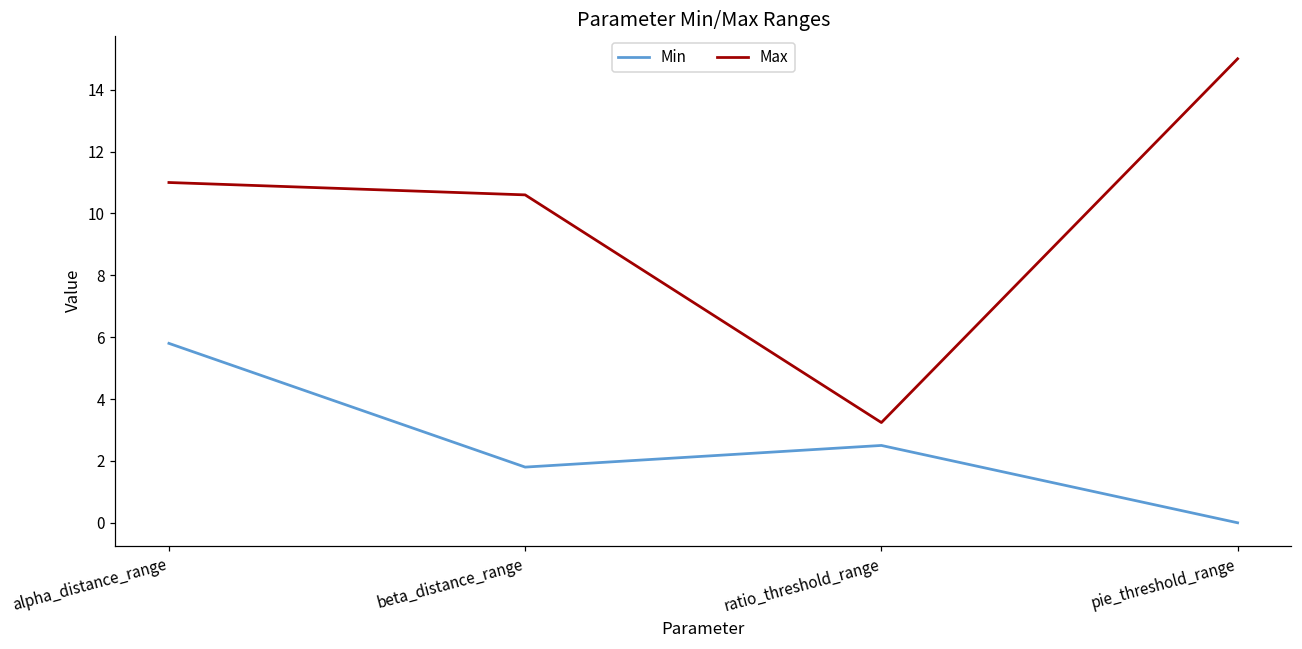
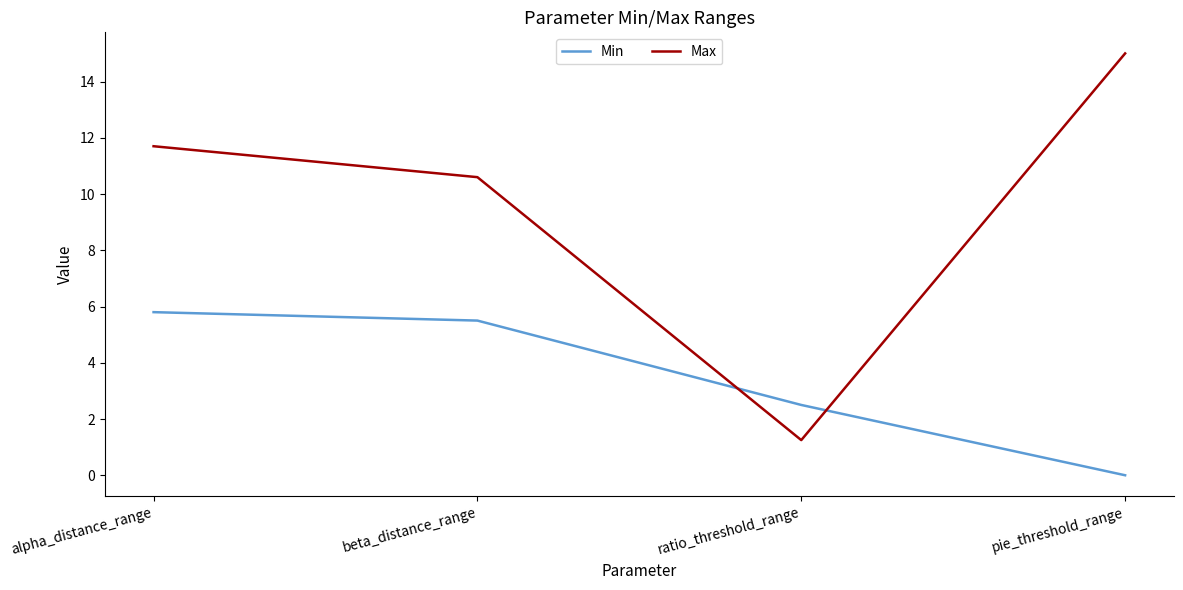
  {
    "Min": {
      "alpha_distance_range": 5.8,
-     "beta_distance_range": 1.8,
+     "beta_distance_range": 5.5,
      "ratio_threshold_range": 2.5,
      "pie_threshold_range": 0.0
    },
    "Max": {
-     "alpha_distance_range": 11.0,
+     "alpha_distance_range": 11.7,
      "beta_distance_range": 10.6,
-     "ratio_threshold_range": 3.2,
+     "ratio_threshold_range": 1.3,
      "pie_threshold_range": 15.0
    }
  }
